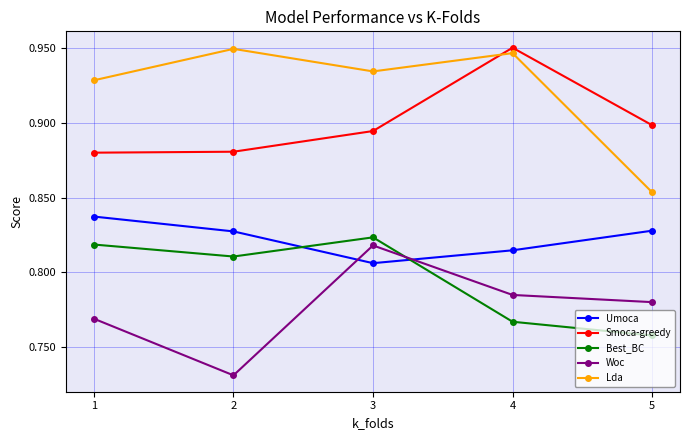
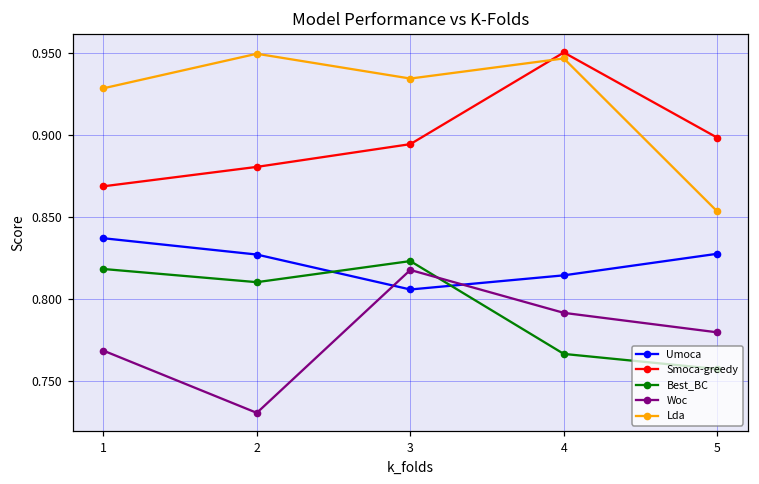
  {
    "Umoca": {
      "1": 0.837,
      "2": 0.827,
      "3": 0.806,
      "4": 0.815,
      "5": 0.828
    },
    "Smoca-greedy": {
-     "1": 0.880,
+     "1": 0.869,
      "2": 0.881,
      "3": 0.895,
      "4": 0.950,
      "5": 0.899
    },
    "Best_BC": {
      "1": 0.818,
      "2": 0.810,
      "3": 0.823,
      "4": 0.767
    },
    "Woc": {
      "1": 0.769,
      "2": 0.731,
      "3": 0.818,
-     "4": 0.785,
+     "4": 0.792,
      "5": 0.780
    },
    "Lda": {
      "1": 0.929,
      "2": 0.950,
      "3": 0.935,
      "4": 0.947,
      "5": 0.854
    }
  }
